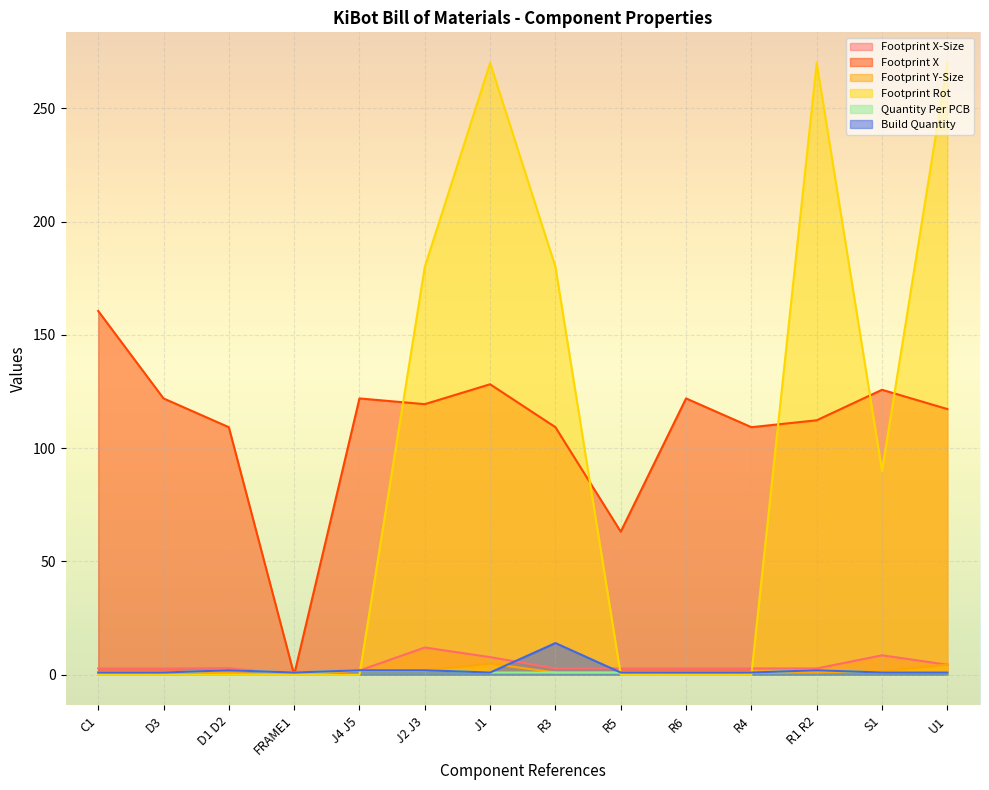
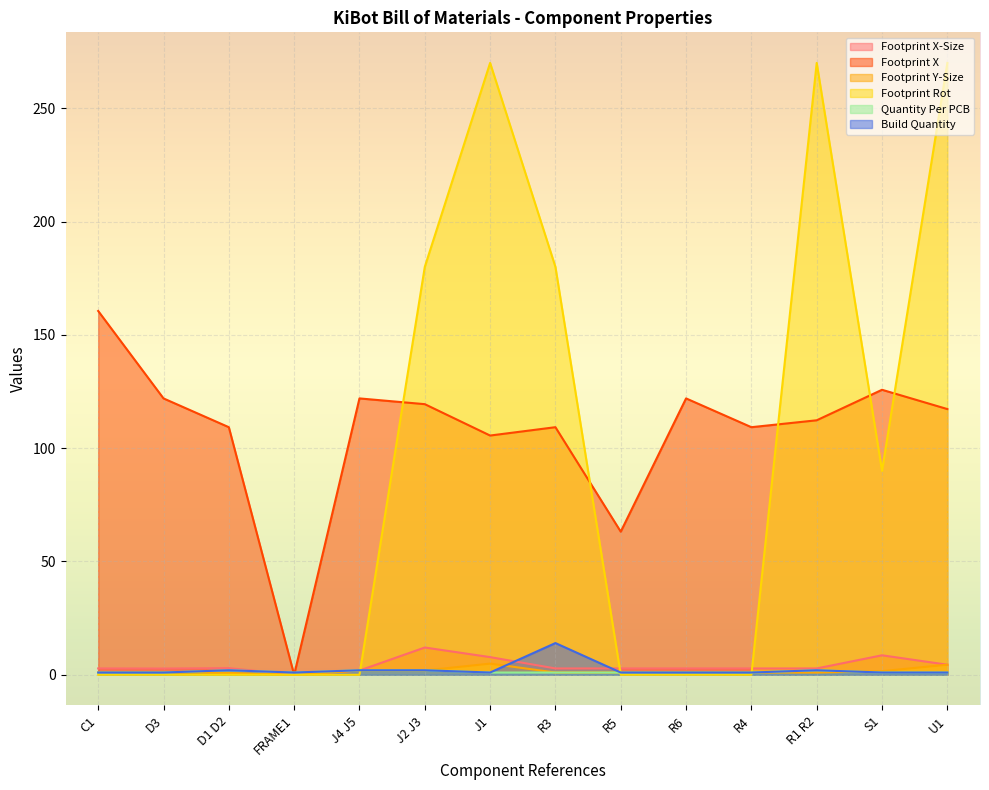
  {
    "Footprint X-Size": {
      "C1": 3,
      "D3": 3,
      "J2 J3": 12,
      "J1": 8,
      "R3": 3,
      "R5": 3,
      "R6": 3,
      "R4": 3,
      "S1": 9
    },
    "Footprint X": {
      "C1": 161,
      "D3": 122,
      "D1 D2": 109,
      "J4 J5": 122,
      "J2 J3": 119,
-     "J1": 128,
+     "J1": 106,
      "R3": 109,
      "R5": 63,
      "R6": 122,
      "R4": 109,
      "R1 R2": 112,
      "S1": 126,
      "U1": 117
    },
    "Build Quantity": {
      "R3": 14
    }
  }
